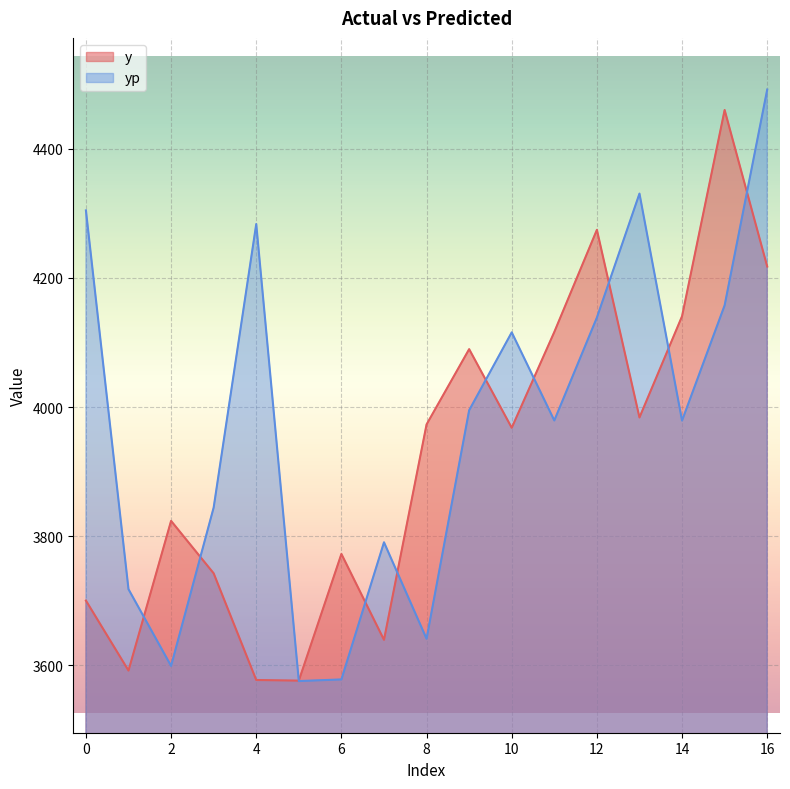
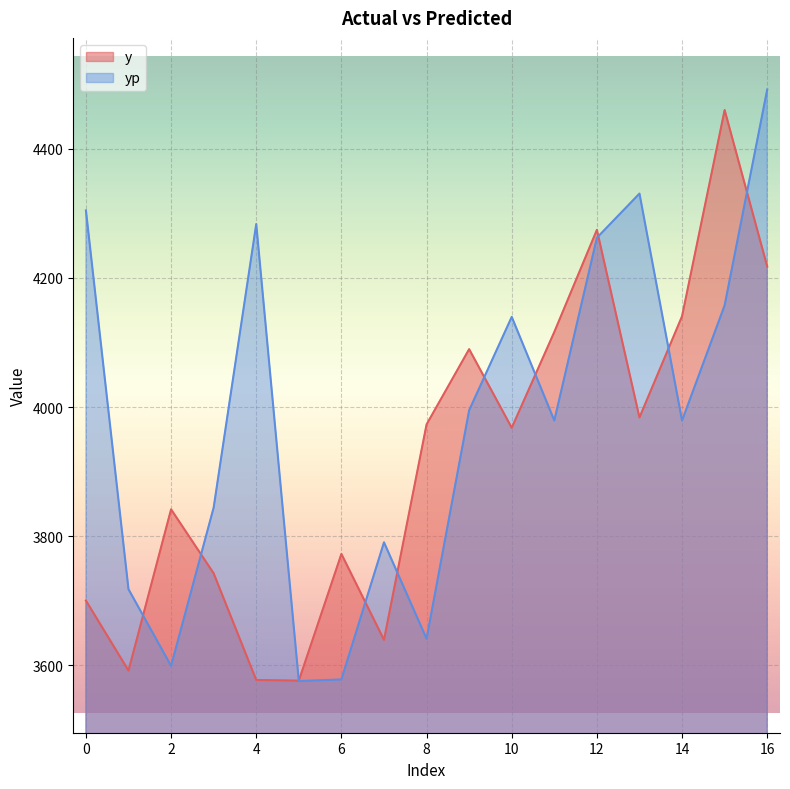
  {
    "y": {
      "0": 3700,
-     "2": 3820,
+     "2": 3840,
      "4": 3580,
      "6": 3770,
      "8": 3970,
      "10": 3970,
      "12": 4270,
      "14": 4140,
      "16": 4220
    },
    "yp": {
      "0": 4300,
      "2": 3600,
      "4": 4280,
      "6": 3580,
      "8": 3640,
-     "10": 4120,
-     "12": 4140,
+     "10": 4140,
+     "12": 4260,
      "14": 3980,
      "16": 4490
    }
  }
